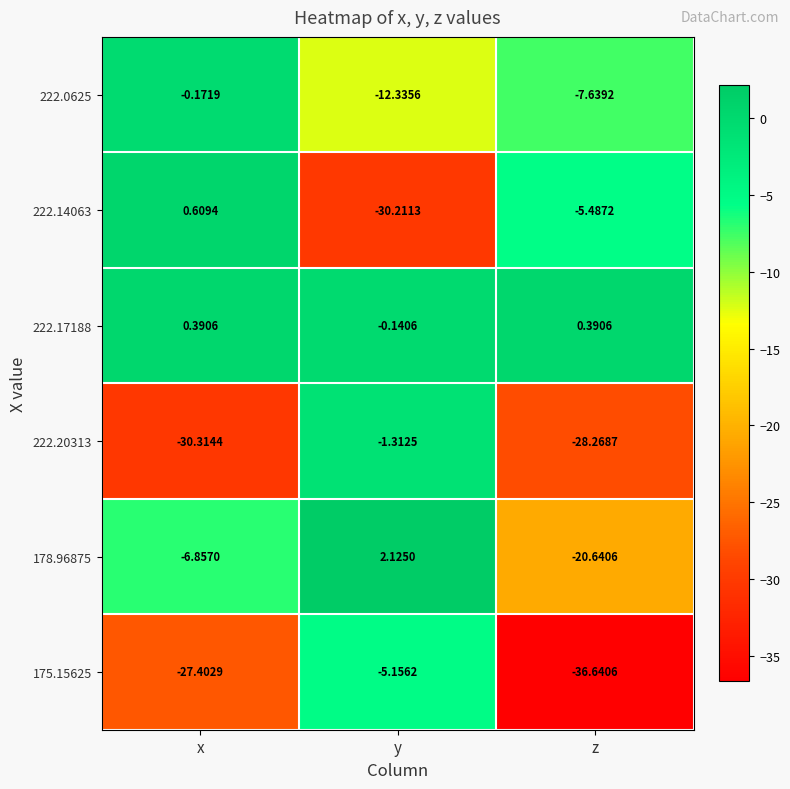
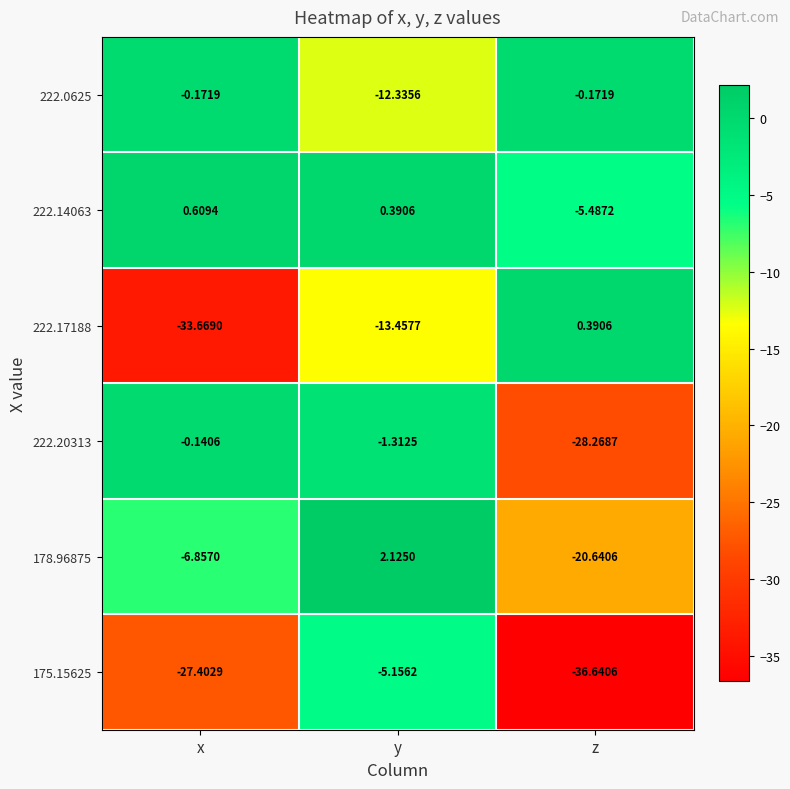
  {
    "222.0625": {
      "x": -0.1719,
      "y": -12.3356,
-     "z": -7.6392
+     "z": -0.1719
    },
    "222.14063": {
      "x": 0.6094,
-     "y": -30.2113,
+     "y": 0.3906,
      "z": -5.4872
    },
    "222.17188": {
-     "x": 0.3906,
-     "y": -0.1406,
+     "x": -33.6690,
+     "y": -13.4577,
      "z": 0.3906
    },
    "222.20313": {
-     "x": -30.3144,
+     "x": -0.1406,
      "y": -1.3125,
      "z": -28.2687
    },
    "178.96875": {
      "x": -6.8570,
      "y": 2.1250,
      "z": -20.6406
    },
    "175.15625": {
      "x": -27.4029,
      "y": -5.1562,
      "z": -36.6406
    }
  }
